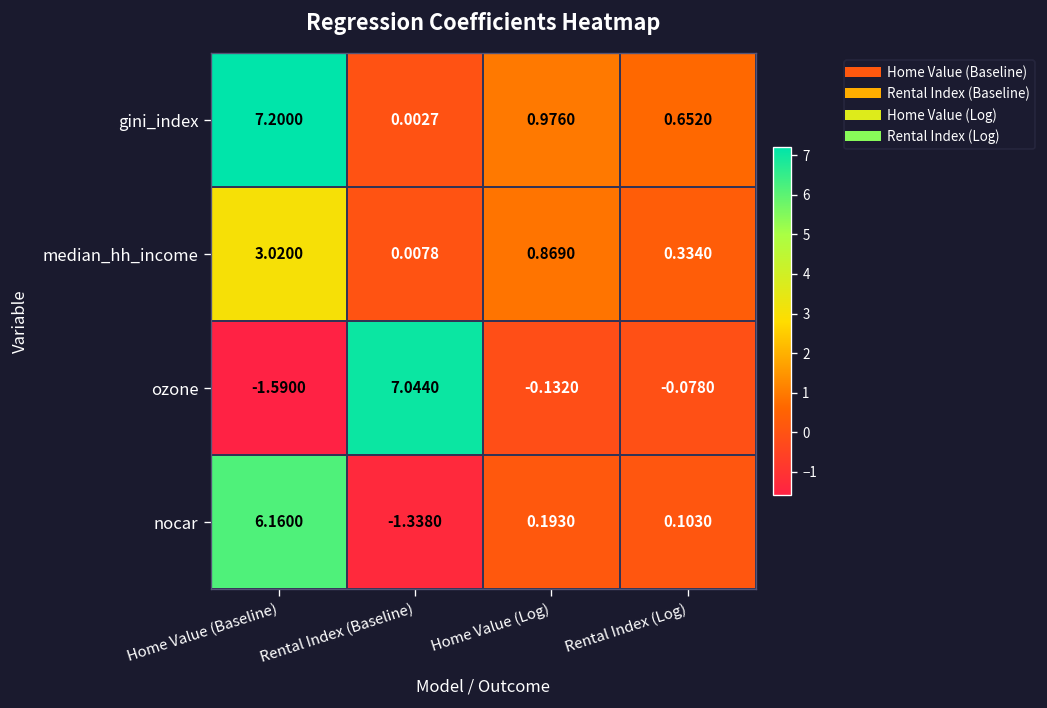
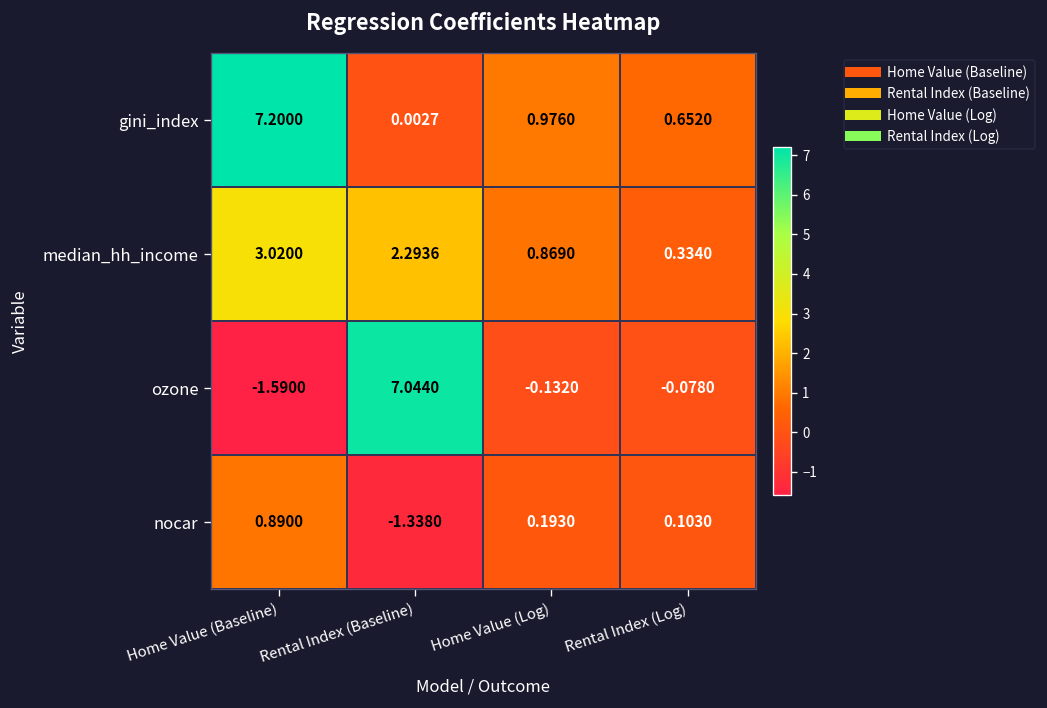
  {
    "gini_index": {
      "Home Value (Baseline)": 7.2000,
      "Rental Index (Baseline)": 0.0027,
      "Home Value (Log)": 0.9760,
      "Rental Index (Log)": 0.6520
    },
    "median_hh_income": {
      "Home Value (Baseline)": 3.0200,
-     "Rental Index (Baseline)": 0.0078,
+     "Rental Index (Baseline)": 2.2936,
      "Home Value (Log)": 0.8690,
      "Rental Index (Log)": 0.3340
    },
    "ozone": {
      "Home Value (Baseline)": -1.5900,
      "Rental Index (Baseline)": 7.0440,
      "Home Value (Log)": -0.1320,
      "Rental Index (Log)": -0.0780
    },
    "nocar": {
-     "Home Value (Baseline)": 6.1600,
+     "Home Value (Baseline)": 0.8900,
      "Rental Index (Baseline)": -1.3380,
      "Home Value (Log)": 0.1930,
      "Rental Index (Log)": 0.1030
    }
  }
